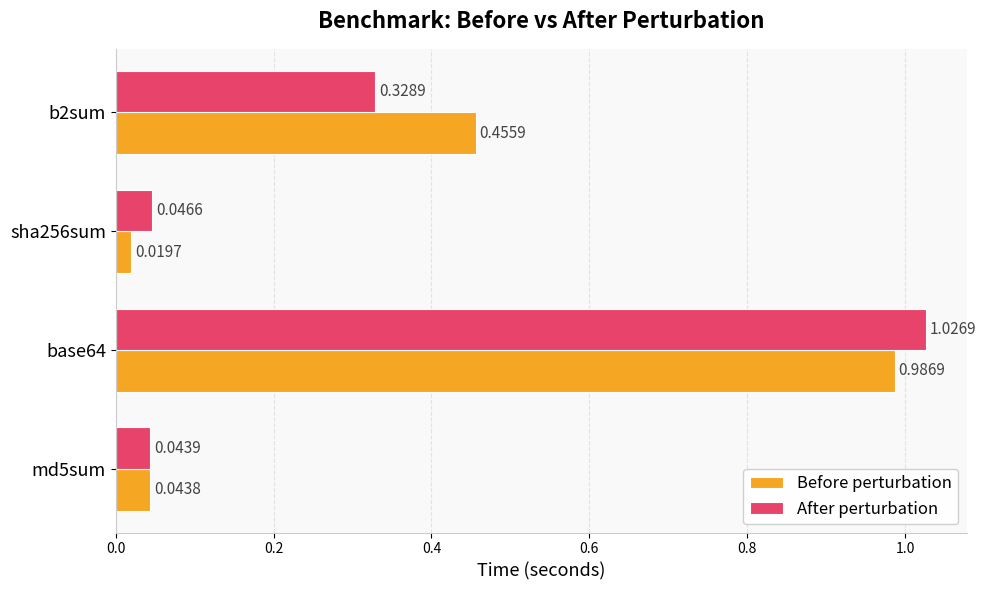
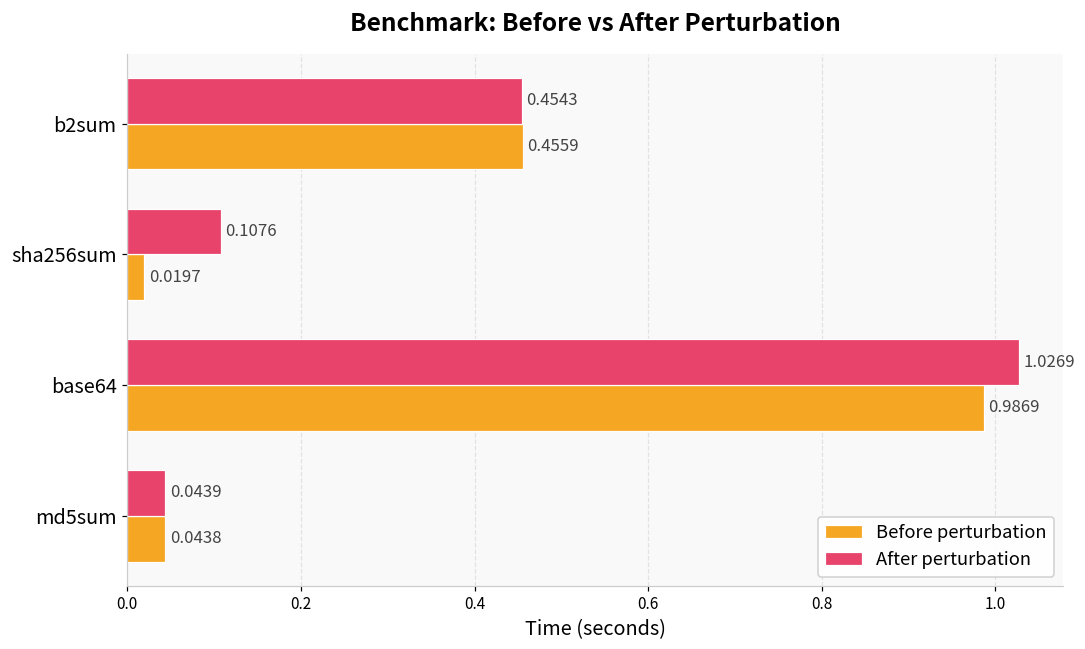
  {
    "Before perturbation": {
      "b2sum": 0.4559,
      "sha256sum": 0.0197,
      "base64": 0.9869,
      "md5sum": 0.0438
    },
    "After perturbation": {
-     "b2sum": 0.3289,
-     "sha256sum": 0.0466,
+     "b2sum": 0.4543,
+     "sha256sum": 0.1076,
      "base64": 1.0269,
      "md5sum": 0.0439
    }
  }
